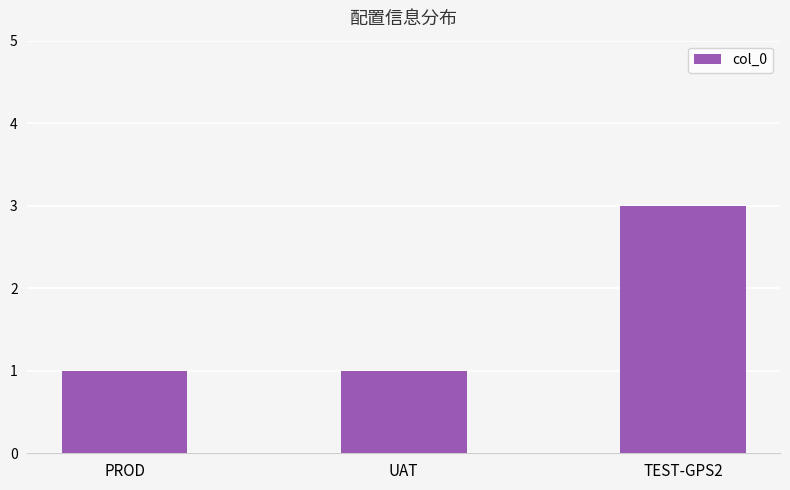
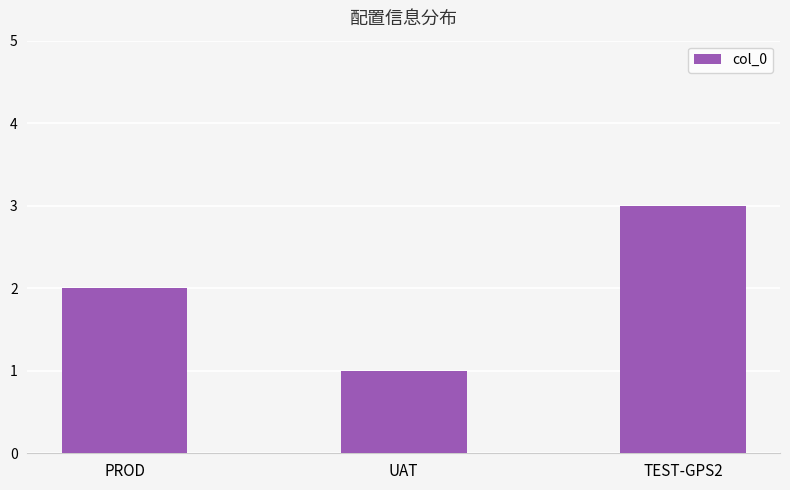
  {
-   "PROD": 1,
+   "PROD": 2,
    "UAT": 1,
    "TEST-GPS2": 3
  }
